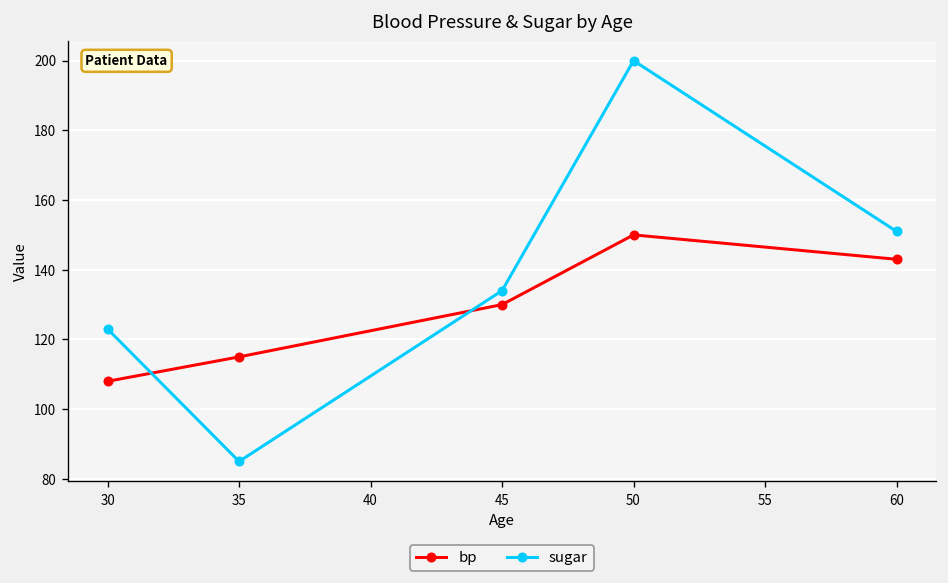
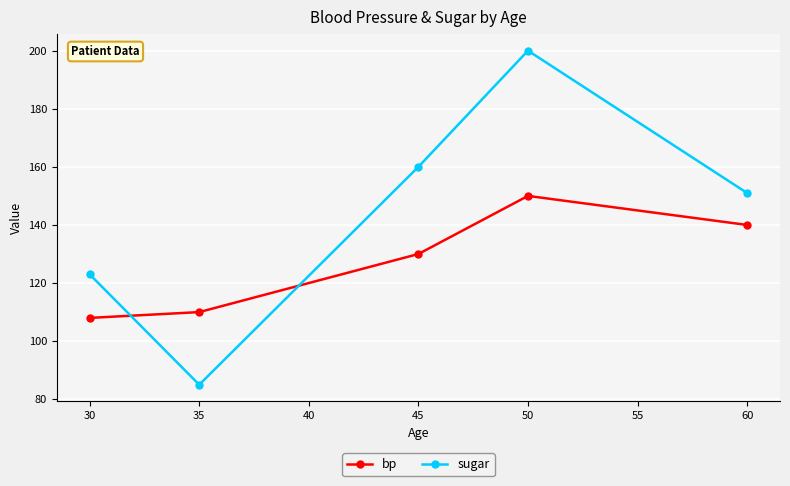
  {
    "bp": {
      "30": 108,
-     "35": 115,
+     "35": 110,
      "45": 130,
      "50": 150,
-     "60": 143
+     "60": 140
    },
    "sugar": {
      "30": 123,
      "35": 85,
-     "45": 134,
+     "45": 160,
      "50": 200,
      "60": 151
    }
  }
